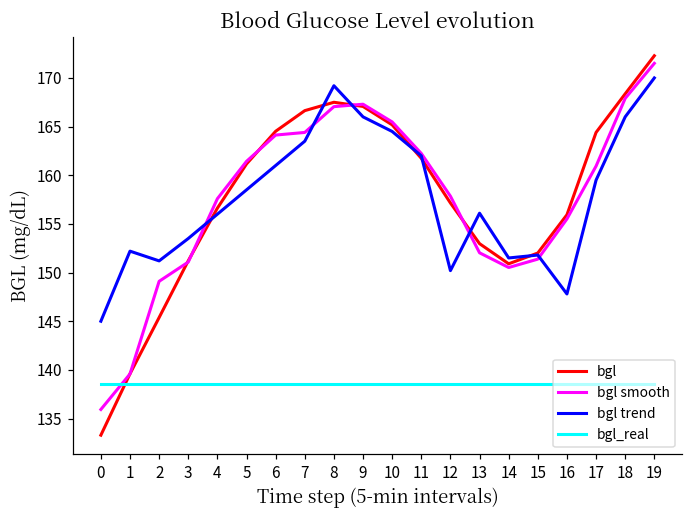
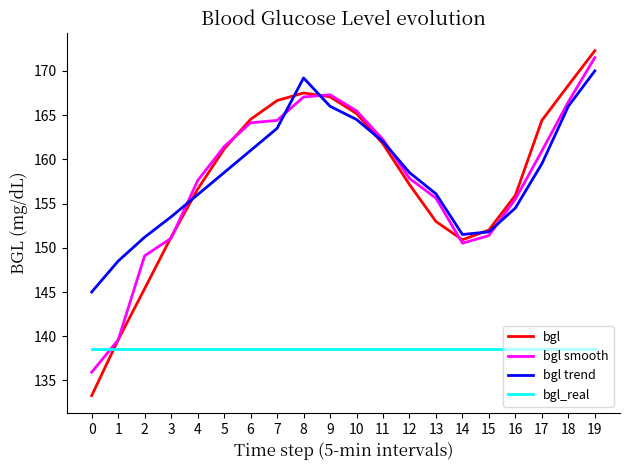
  {
    "bgl": {
      "0": 133,
      "2": 145,
      "4": 157,
      "6": 165,
      "7": 167,
      "8": 168,
      "10": 165,
      "12": 157,
      "13": 153,
      "14": 151,
      "16": 156,
      "17": 164,
      "18": 168,
      "19": 172
    },
    "bgl smooth": {
      "0": 136,
      "2": 149,
      "4": 158,
      "6": 164,
      "7": 164,
      "8": 167,
      "10": 165,
      "12": 158,
-     "13": 152,
+     "13": 156,
      "14": 151,
      "15": 151,
      "16": 156,
      "17": 161,
-     "18": 168,
+     "18": 167,
      "19": 172
    },
    "bgl trend": {
      "0": 145,
-     "1": 152,
+     "1": 149,
      "2": 151,
      "3": 154,
      "4": 156,
      "5": 159,
      "6": 161,
      "7": 164,
      "8": 169,
      "9": 166,
      "10": 165,
-     "12": 150,
+     "12": 159,
      "13": 156,
      "14": 152,
-     "16": 148,
+     "16": 155,
      "17": 160,
      "18": 166,
      "19": 170
    },
    "bgl_real": {
      "0": 139,
      "1": 139,
      "2": 139,
      "3": 139,
      "4": 139,
      "5": 139,
      "6": 139,
      "7": 139,
      "8": 139,
      "9": 139,
      "10": 139,
      "11": 139,
      "12": 139,
      "13": 139,
      "14": 139,
      "15": 139
    }
  }
